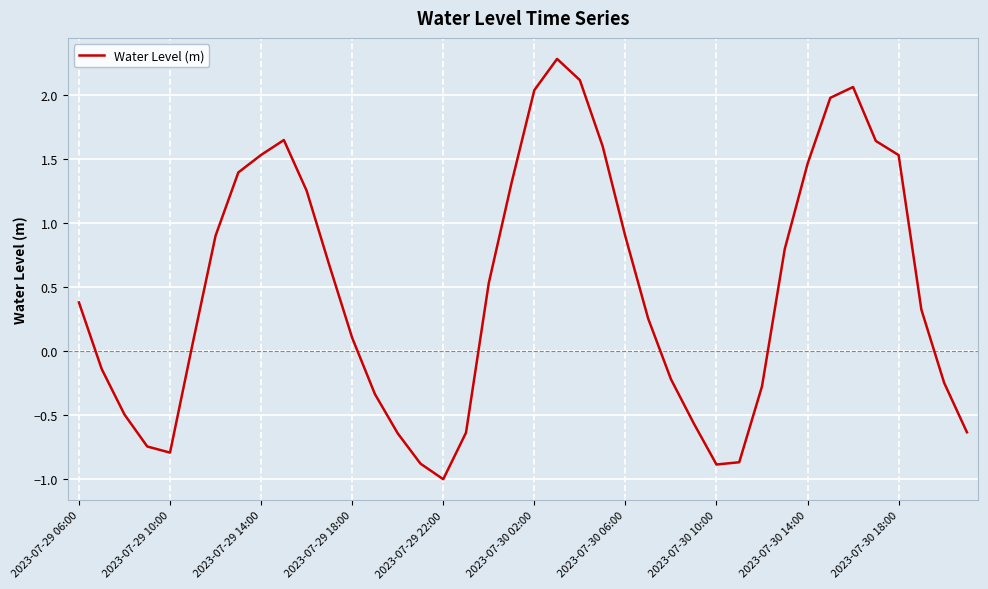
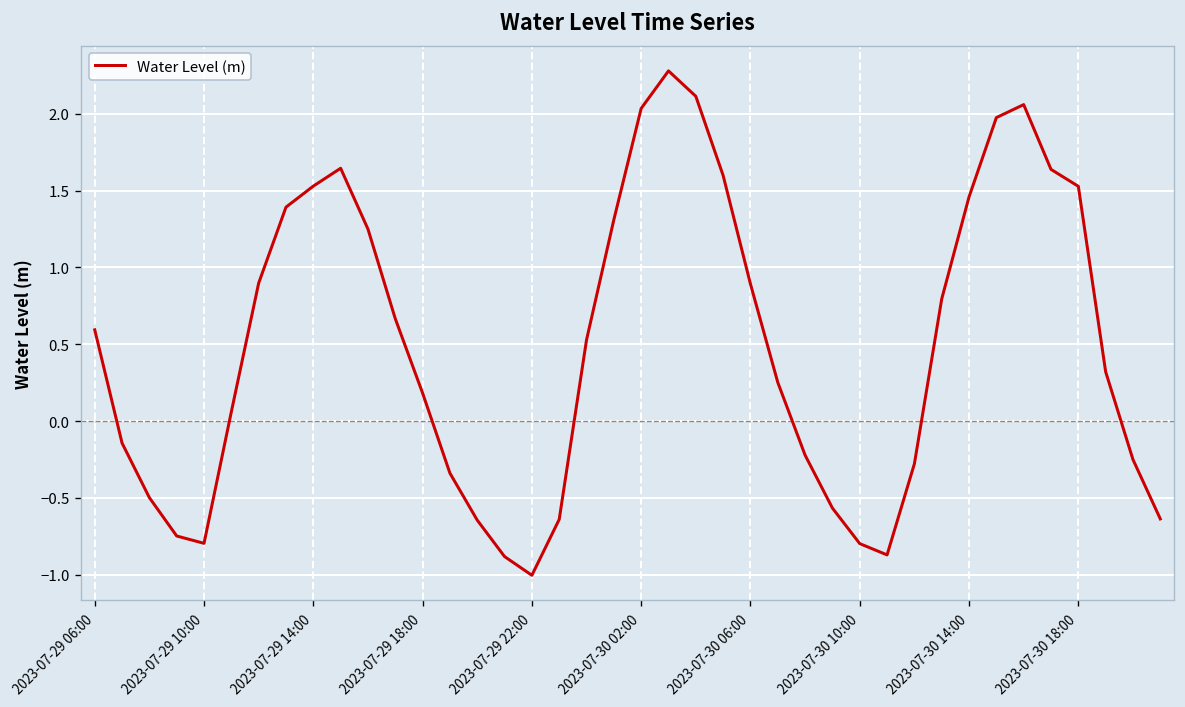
  {
-   "2023-07-29 06:00": 0.38,
+   "2023-07-29 06:00": 0.59,
    "2023-07-29 10:00": -0.80,
    "2023-07-29 14:00": 1.53,
-   "2023-07-29 18:00": 0.10,
+   "2023-07-29 18:00": 0.18,
    "2023-07-29 22:00": -1.00,
    "2023-07-30 02:00": 2.03,
    "2023-07-30 06:00": 0.89,
-   "2023-07-30 10:00": -0.89,
+   "2023-07-30 10:00": -0.80,
    "2023-07-30 14:00": 1.46,
    "2023-07-30 18:00": 1.53
  }
